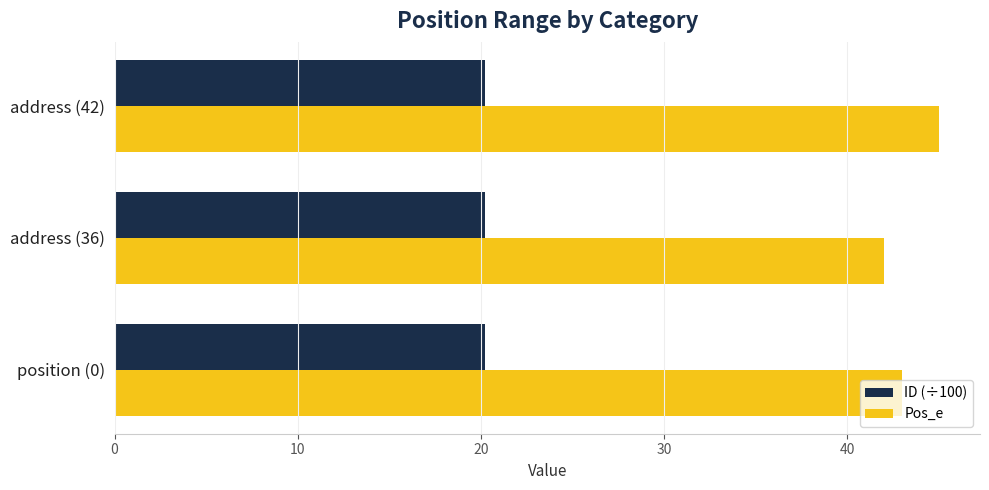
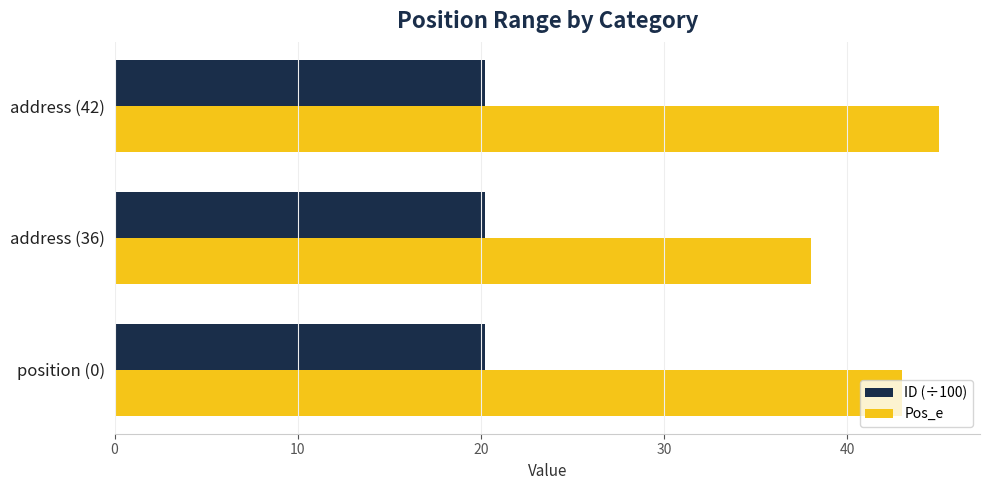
  {
    "ID (÷100)": {
      "address (42)": 20.2,
      "address (36)": 20.2,
      "position (0)": 20.2
    },
    "Pos_e": {
      "address (42)": 45,
-     "address (36)": 42
+     "address (36)": 38
    }
  }
